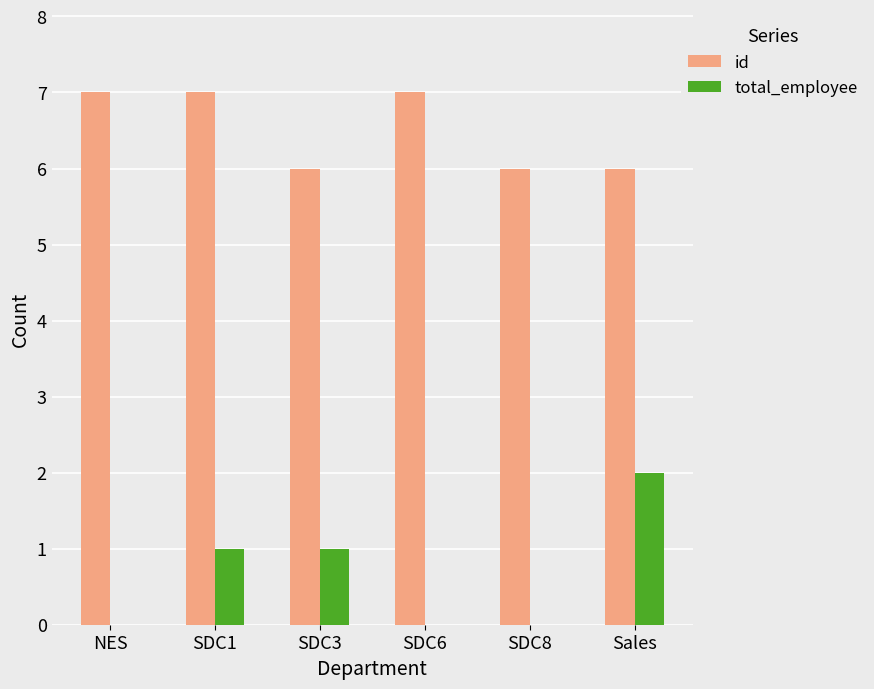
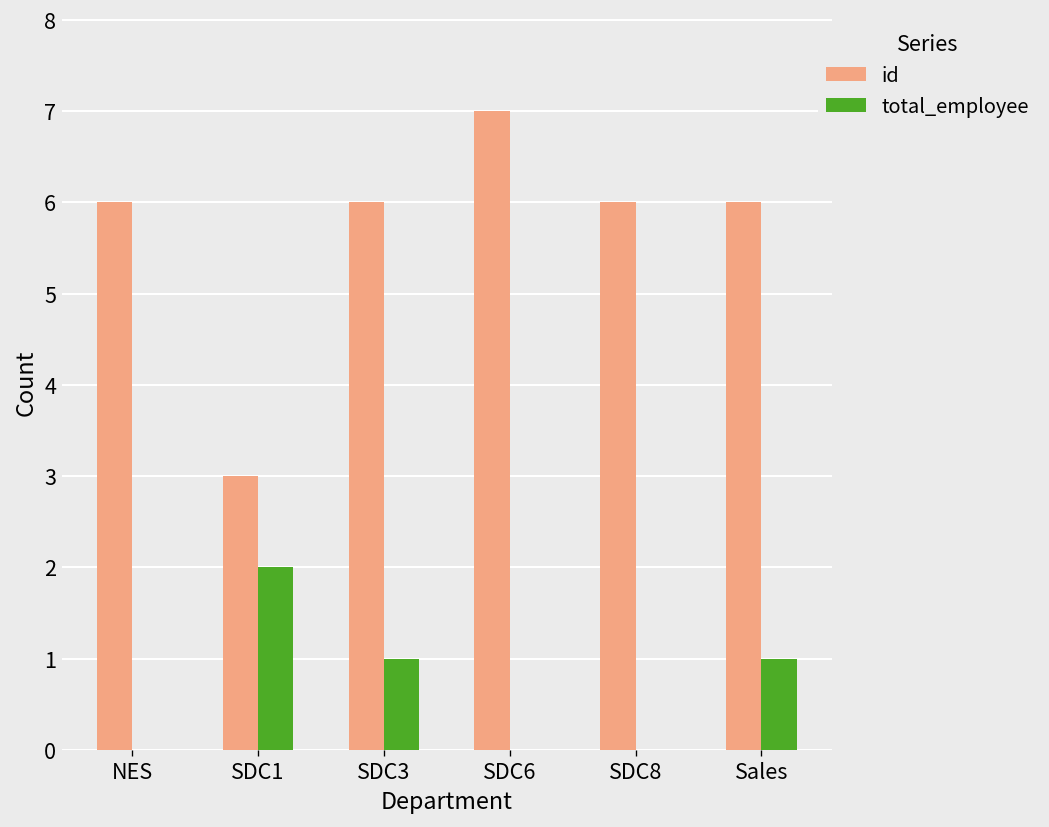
  {
    "id": {
-     "NES": 7,
-     "SDC1": 7,
+     "NES": 6,
+     "SDC1": 3,
      "SDC3": 6,
      "SDC6": 7,
      "SDC8": 6,
      "Sales": 6
    },
    "total_employee": {
      "NES": 0,
-     "SDC1": 1,
+     "SDC1": 2,
      "SDC3": 1,
      "SDC6": 0,
      "SDC8": 0,
-     "Sales": 2
+     "Sales": 1
    }
  }
